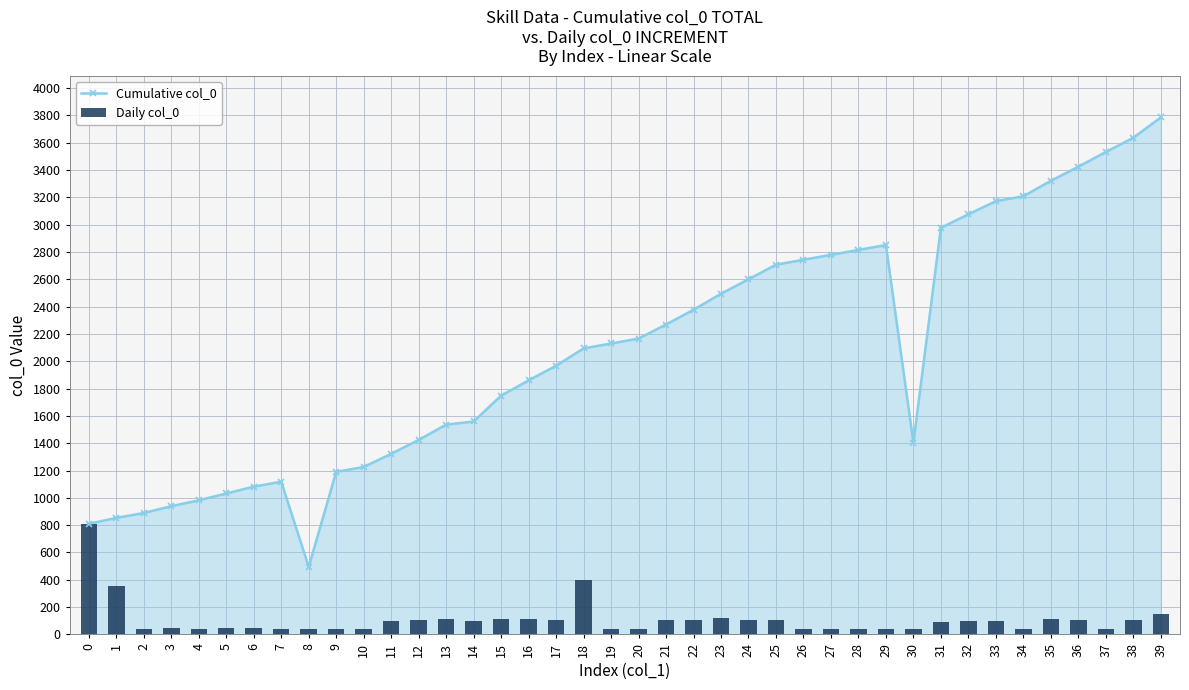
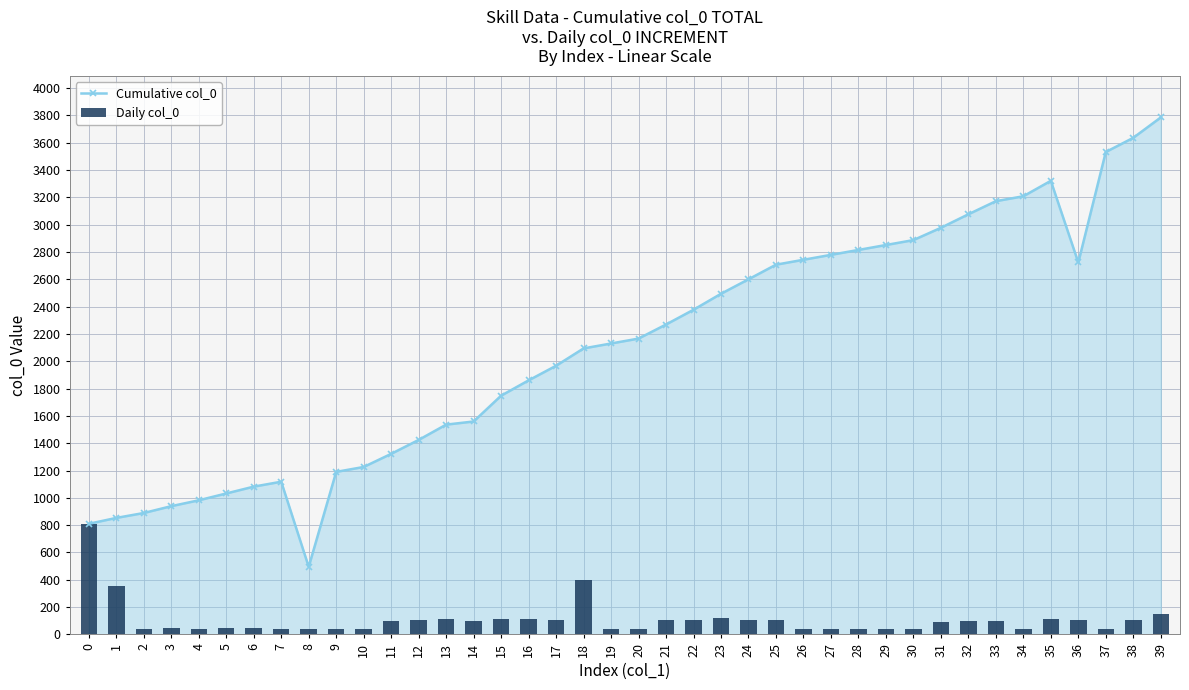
  {
    "Cumulative col_0": {
      "0": 810,
      "1": 850,
      "2": 890,
      "3": 940,
      "4": 980,
      "5": 1030,
      "6": 1080,
      "7": 1120,
      "8": 500,
      "9": 1190,
      "10": 1230,
      "11": 1320,
      "12": 1420,
      "13": 1540,
      "14": 1560,
      "15": 1750,
      "16": 1860,
      "17": 1970,
      "18": 2090,
      "19": 2130,
      "20": 2170,
      "21": 2270,
      "22": 2380,
      "23": 2490,
      "24": 2600,
      "25": 2710,
      "26": 2740,
      "27": 2780,
      "28": 2820,
      "29": 2850,
-     "30": 1400,
+     "30": 2890,
      "31": 2980,
      "32": 3080,
      "33": 3170,
      "34": 3210,
      "35": 3320,
-     "36": 3420,
+     "36": 2720,
      "37": 3530,
      "38": 3640,
      "39": 3790
    },
    "Daily col_0": {
      "0": 810,
      "1": 350,
      "2": 40,
      "3": 50,
      "4": 40,
      "5": 50,
      "6": 50,
      "7": 40,
      "8": 40,
      "9": 40,
      "10": 40,
      "11": 100,
      "12": 100,
      "13": 110,
      "14": 100,
      "15": 110,
      "16": 110,
      "17": 110,
      "18": 400,
      "19": 40,
      "20": 40,
      "21": 100,
      "22": 110,
      "23": 120,
      "24": 110,
      "25": 110,
      "26": 40,
      "27": 40,
      "28": 40,
      "29": 40,
      "30": 40,
      "31": 90,
      "32": 100,
      "33": 100,
      "34": 40,
      "35": 110,
      "36": 100,
      "37": 40,
      "38": 100,
      "39": 150
    }
  }
